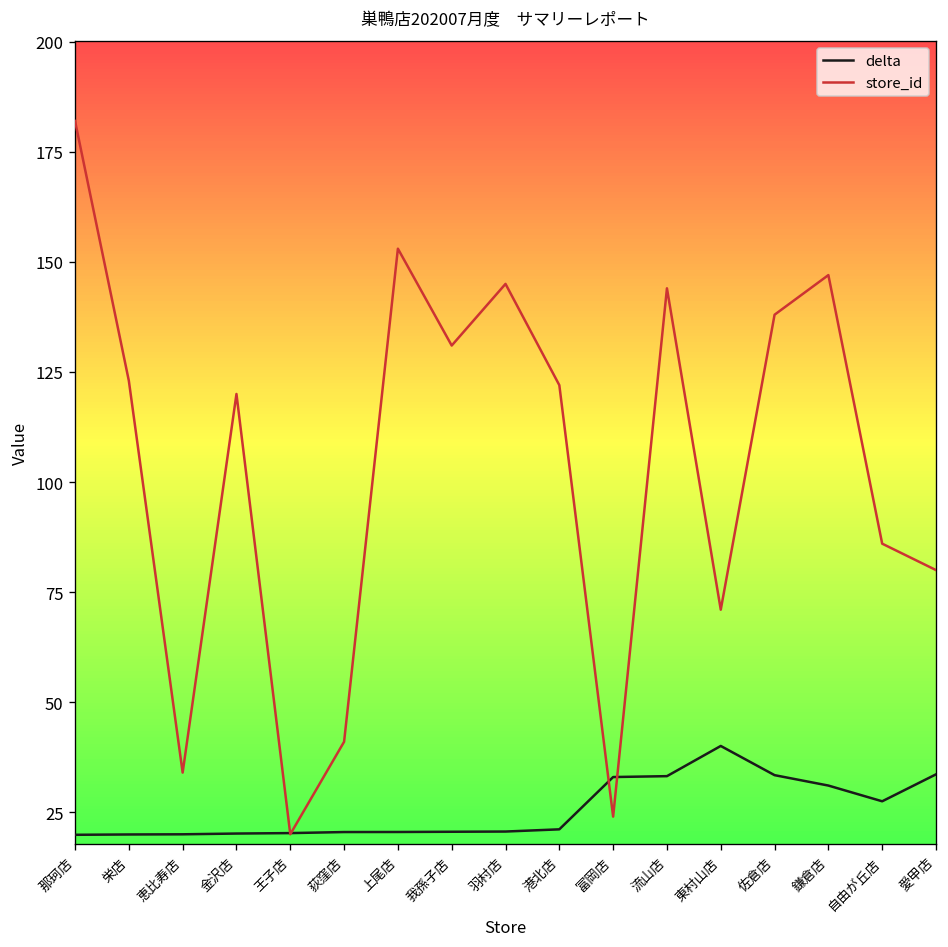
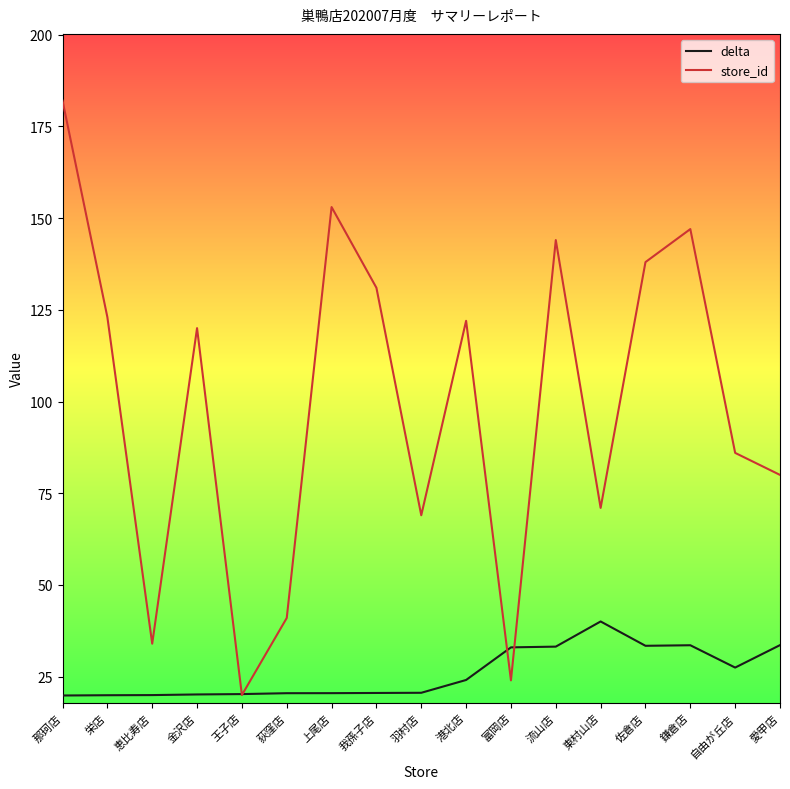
  {
    "delta": {
      "那珂店": 20,
      "栄店": 20,
      "恵比寿店": 20,
      "金沢店": 20,
      "荻窪店": 21,
      "上尾店": 21,
      "我孫子店": 21,
      "羽村店": 21,
-     "港北店": 21,
+     "港北店": 24,
      "富岡店": 33,
      "流山店": 33,
      "東村山店": 40,
      "佐倉店": 33,
-     "鎌倉店": 31,
+     "鎌倉店": 34,
      "自由が丘店": 27,
      "愛甲店": 34
    },
    "store_id": {
      "那珂店": 182,
      "栄店": 123,
      "恵比寿店": 34,
      "金沢店": 120,
      "荻窪店": 41,
      "上尾店": 153,
      "我孫子店": 131,
-     "羽村店": 145,
+     "羽村店": 69,
      "港北店": 122,
      "富岡店": 24,
      "流山店": 144,
      "東村山店": 71,
      "佐倉店": 138,
      "鎌倉店": 147,
      "自由が丘店": 86,
      "愛甲店": 80
    }
  }
